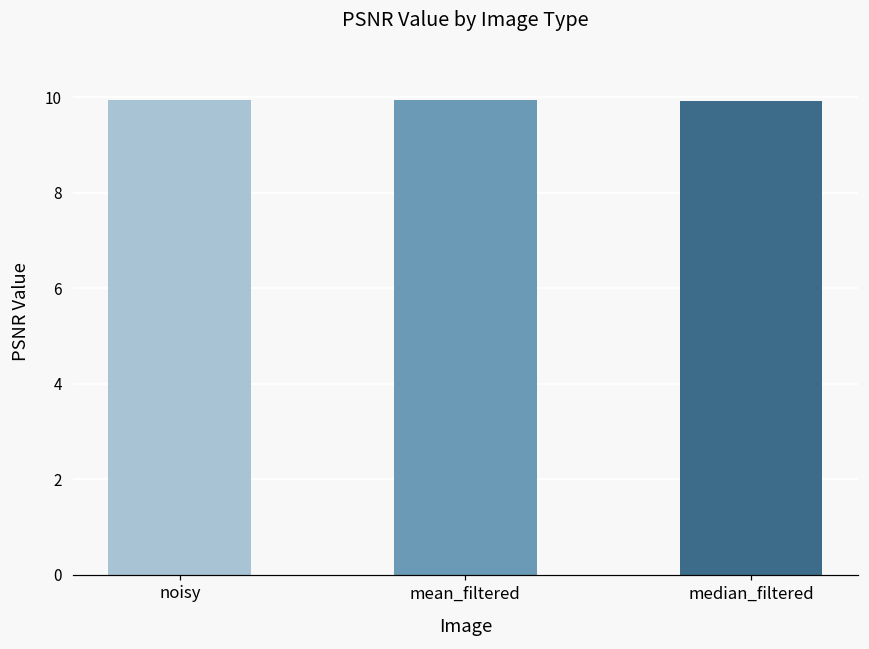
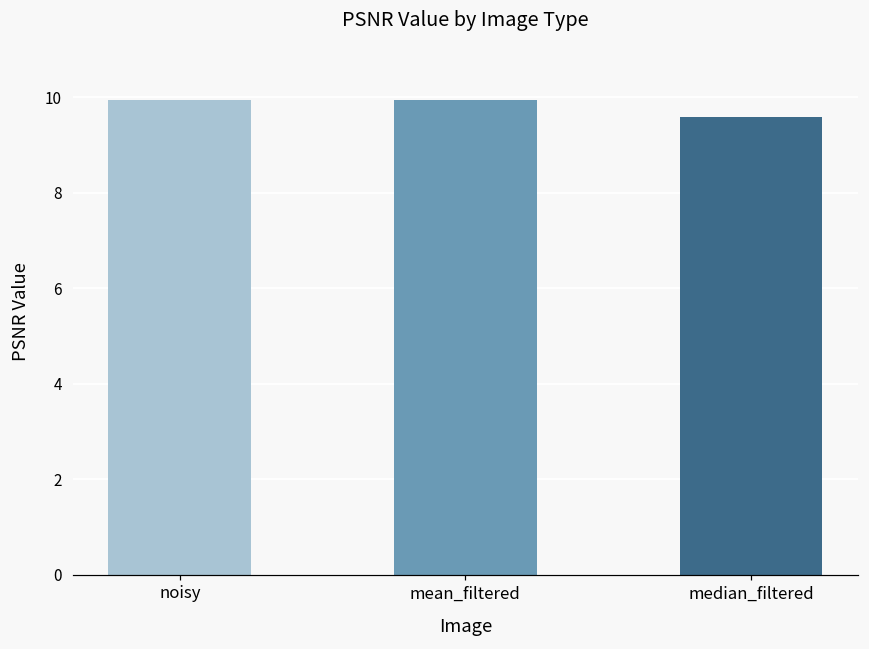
  {
    "noisy": 9.9,
    "mean_filtered": 9.9,
-   "median_filtered": 9.9
+   "median_filtered": 9.6
  }
